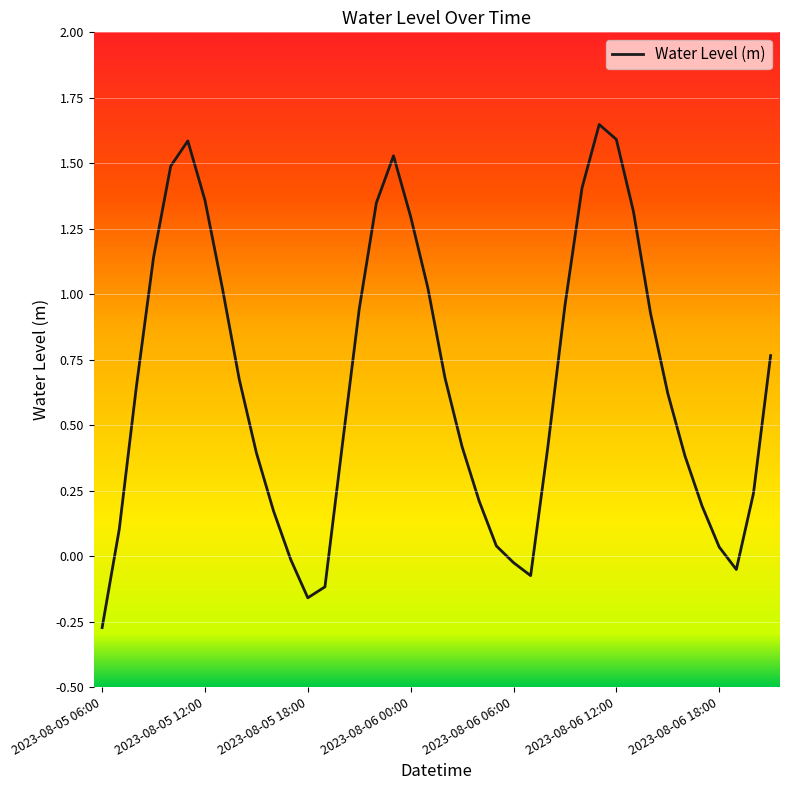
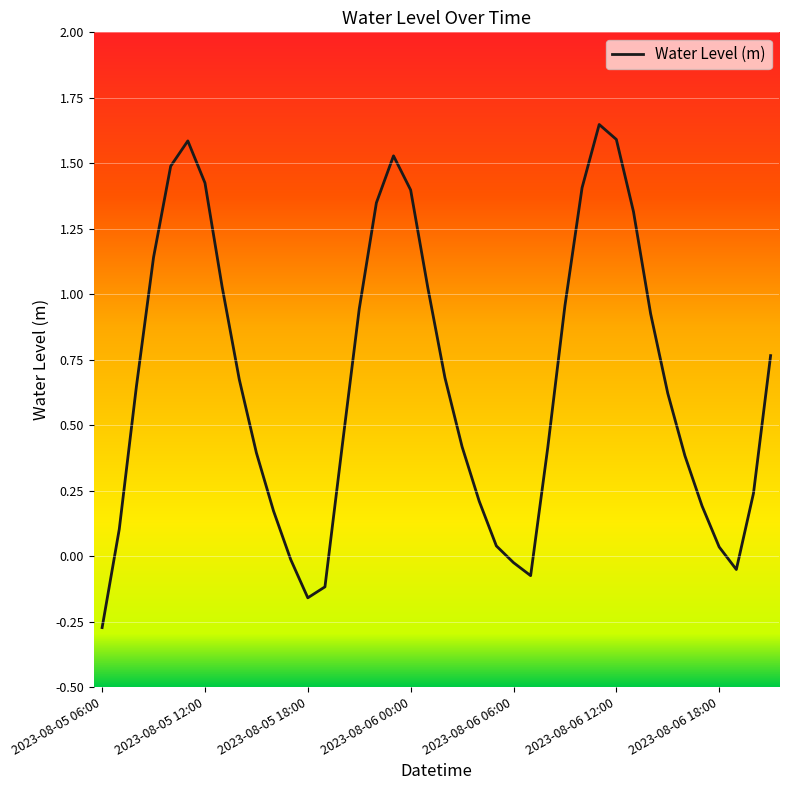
  {
    "2023-08-05 06:00": -0.27,
-   "2023-08-05 12:00": 1.36,
+   "2023-08-05 12:00": 1.42,
    "2023-08-05 18:00": -0.16,
-   "2023-08-06 00:00": 1.30,
+   "2023-08-06 00:00": 1.40,
    "2023-08-06 06:00": -0.02,
    "2023-08-06 12:00": 1.59,
    "2023-08-06 18:00": 0.03
  }
